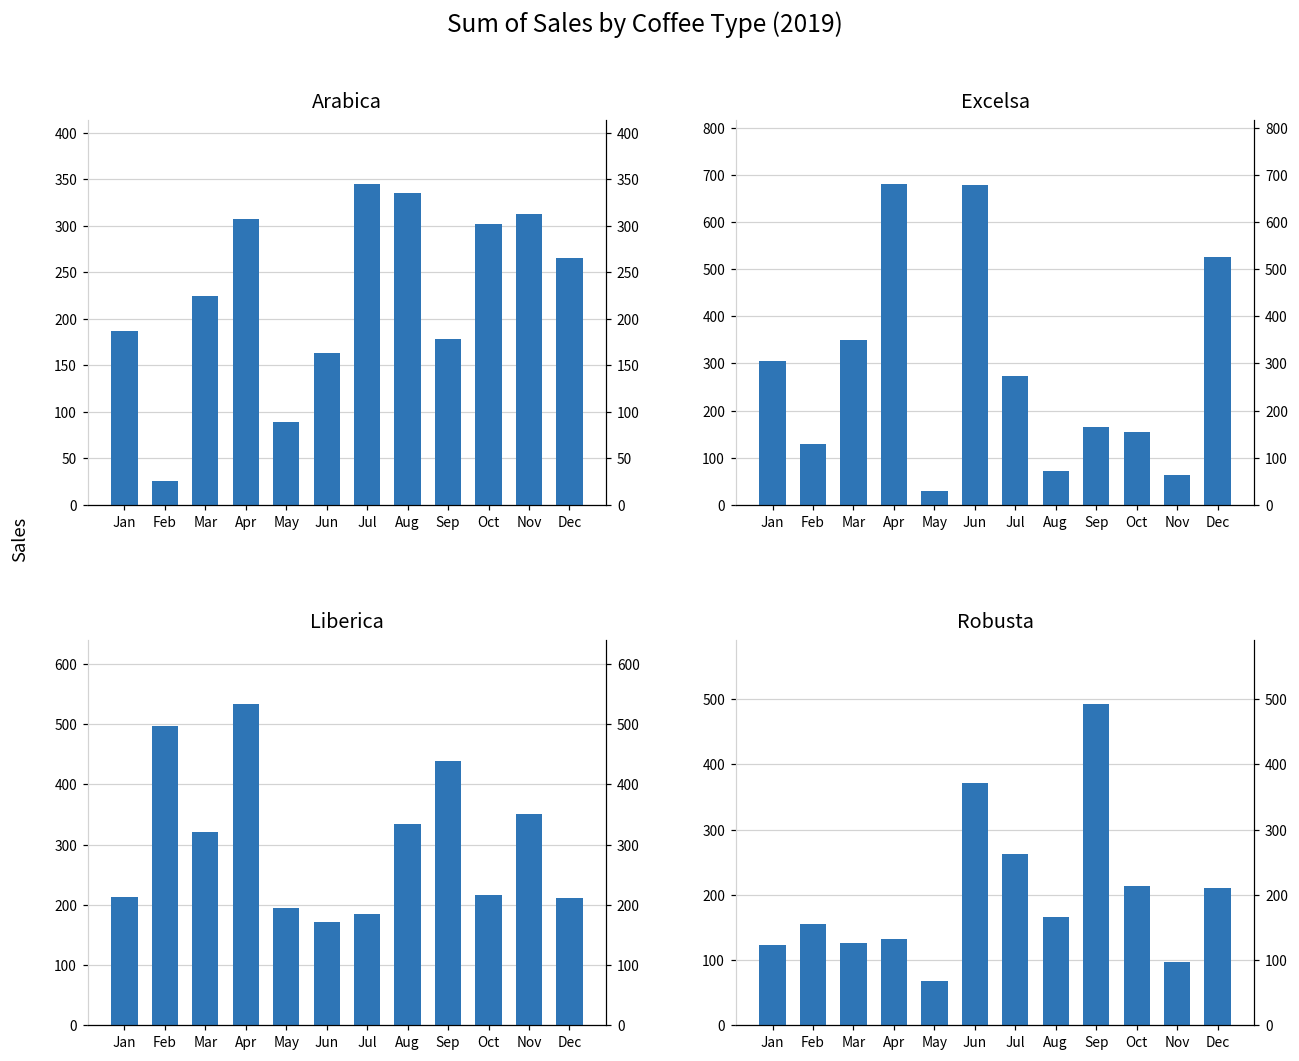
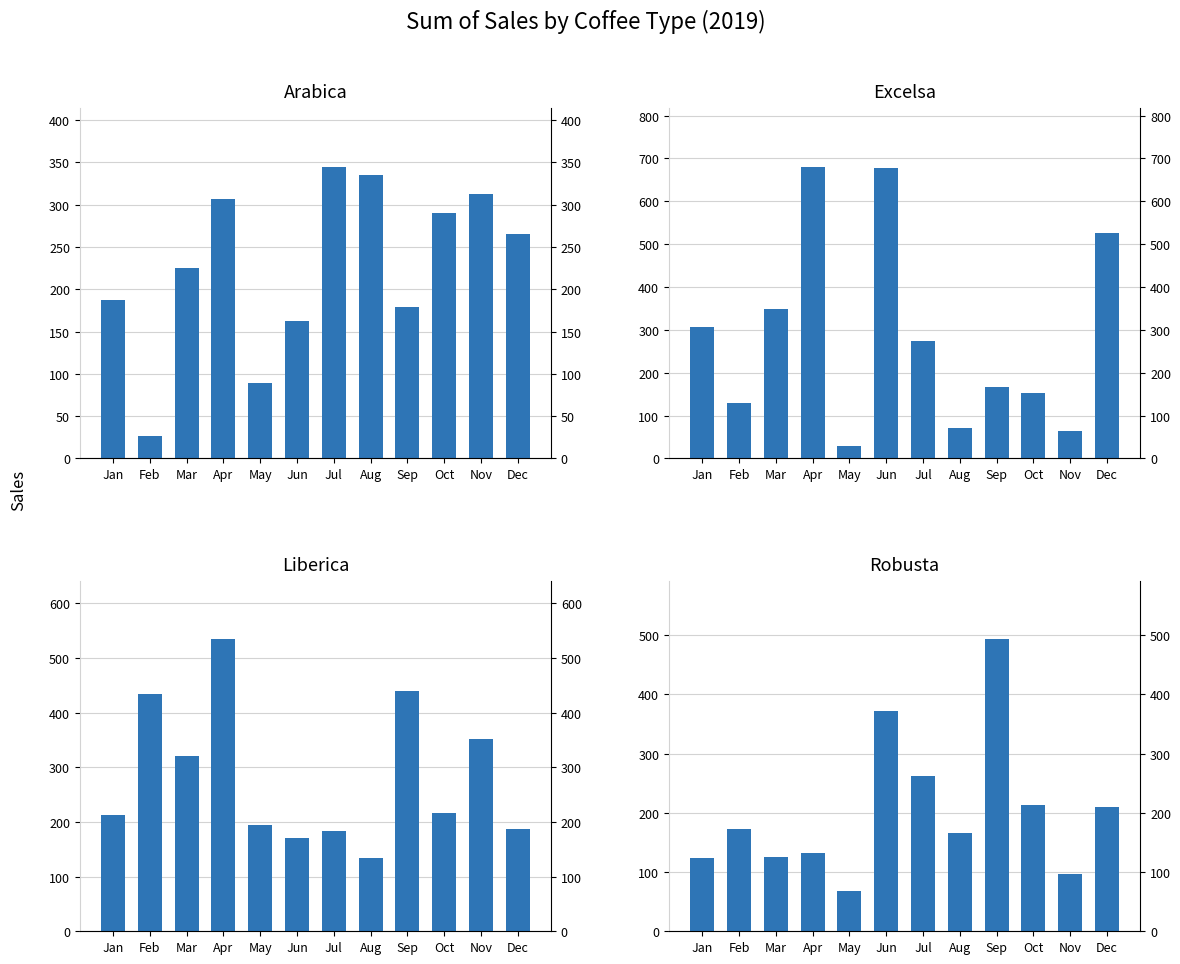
  {
    "Arabica": {
      "Jan": 190,
      "Feb": 30,
      "Mar": 220,
      "Apr": 310,
      "May": 90,
      "Jun": 160,
      "Jul": 350,
      "Aug": 330,
      "Sep": 180,
-     "Oct": 300,
+     "Oct": 290,
      "Nov": 310,
      "Dec": 270
    },
    "Excelsa": {
      "Jan": 310,
      "Feb": 130,
      "Mar": 350,
      "Apr": 680,
      "May": 30,
      "Jun": 680,
      "Jul": 270,
      "Aug": 70,
      "Sep": 170,
      "Oct": 150,
      "Nov": 60,
      "Dec": 530
    },
    "Liberica": {
      "Jan": 210,
-     "Feb": 500,
+     "Feb": 430,
      "Mar": 320,
      "Apr": 530,
      "May": 190,
      "Jun": 170,
      "Jul": 180,
-     "Aug": 330,
+     "Aug": 130,
      "Sep": 440,
      "Oct": 220,
      "Nov": 350,
-     "Dec": 210
+     "Dec": 190
    },
    "Robusta": {
      "Jan": 120,
-     "Feb": 160,
+     "Feb": 170,
      "Mar": 130,
      "Apr": 130,
      "May": 70,
      "Jun": 370,
      "Jul": 260,
      "Aug": 170,
      "Sep": 490,
      "Oct": 210,
      "Nov": 100,
      "Dec": 210
    }
  }
